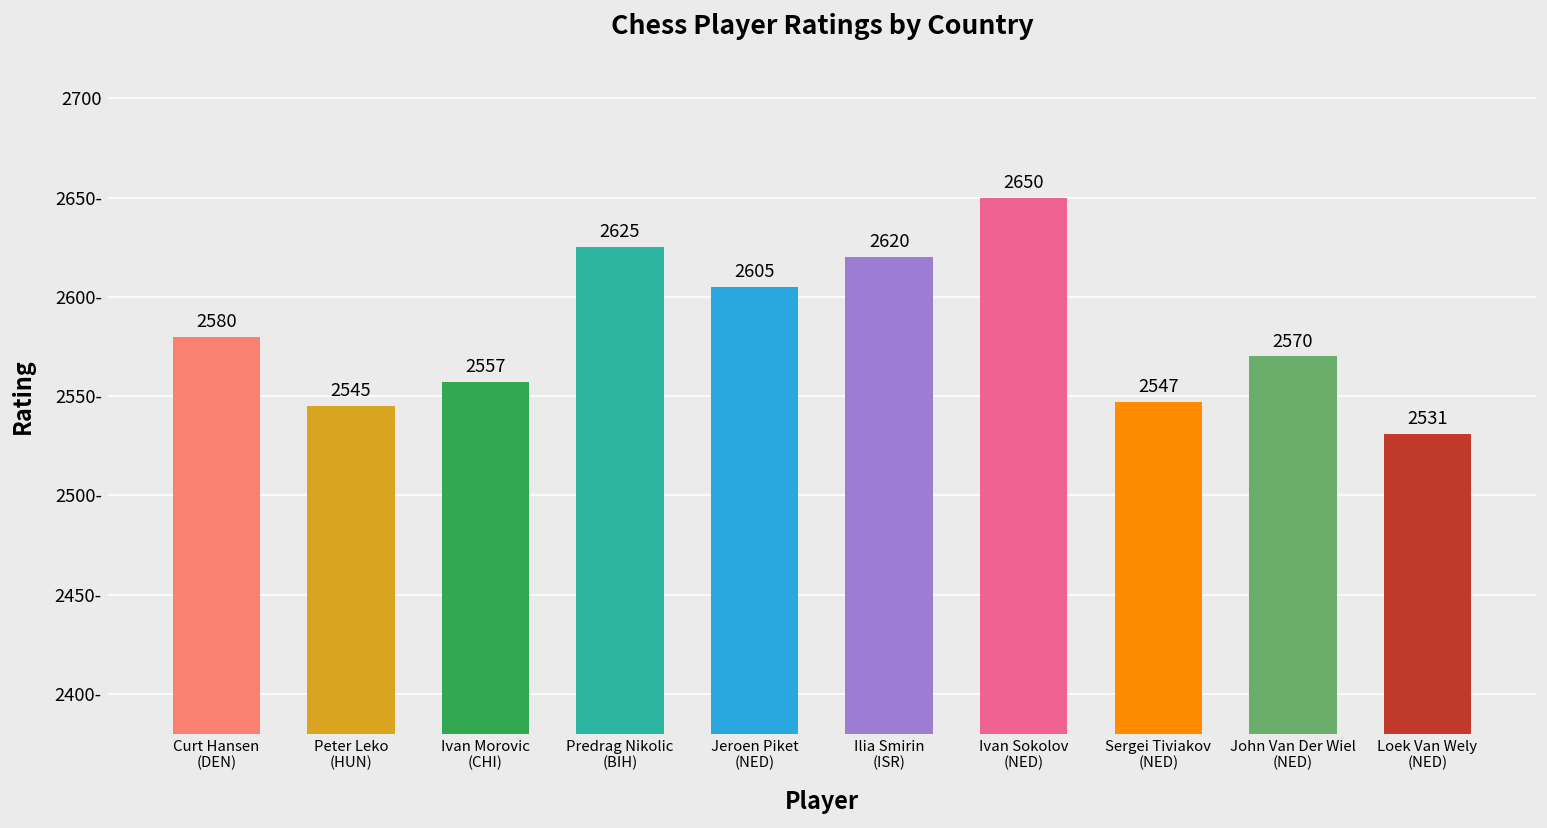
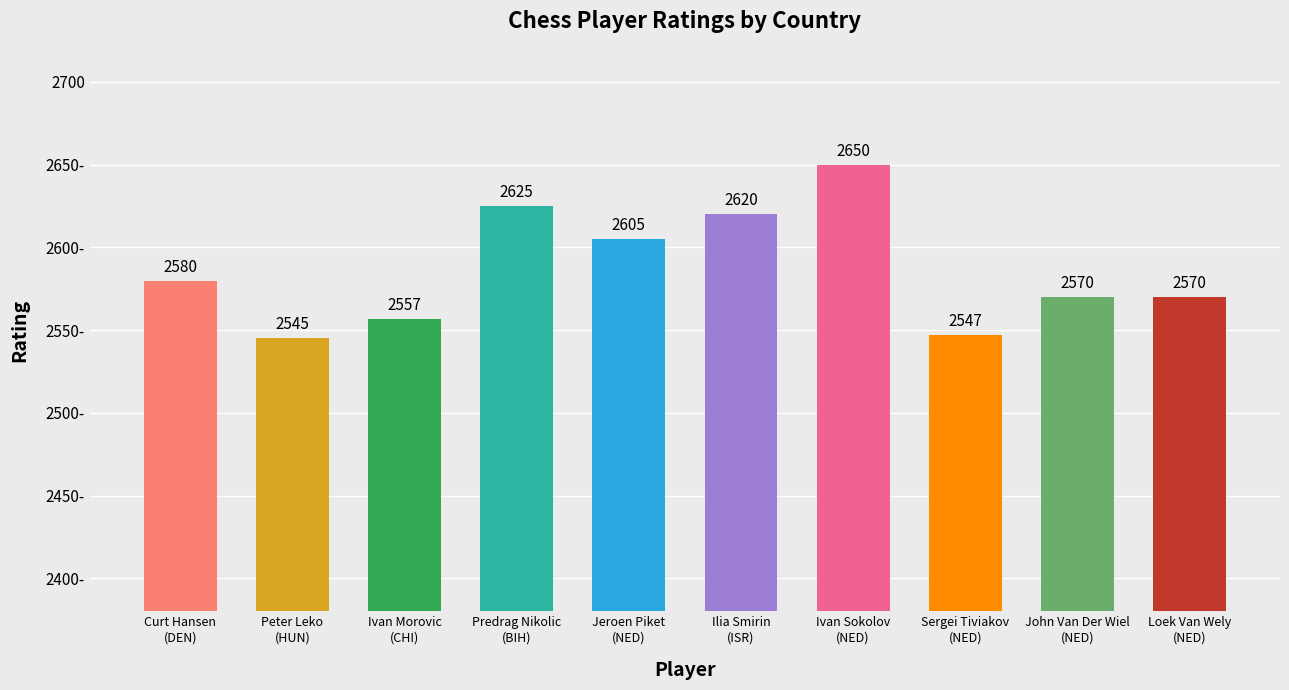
  {
    "Curt Hansen (DEN)": 2580,
    "Peter Leko (HUN)": 2545,
    "Ivan Morovic (CHI)": 2557,
    "Predrag Nikolic (BIH)": 2625,
    "Jeroen Piket (NED)": 2605,
    "Ilia Smirin (ISR)": 2620,
    "Ivan Sokolov (NED)": 2650,
    "Sergei Tiviakov (NED)": 2547,
    "John Van Der Wiel (NED)": 2570,
-   "Loek Van Wely (NED)": 2531
+   "Loek Van Wely (NED)": 2570
  }
